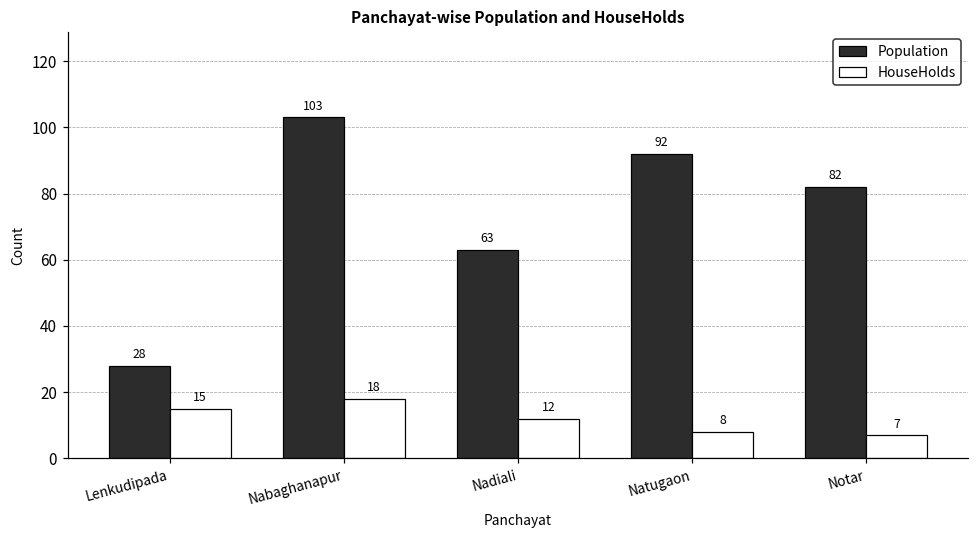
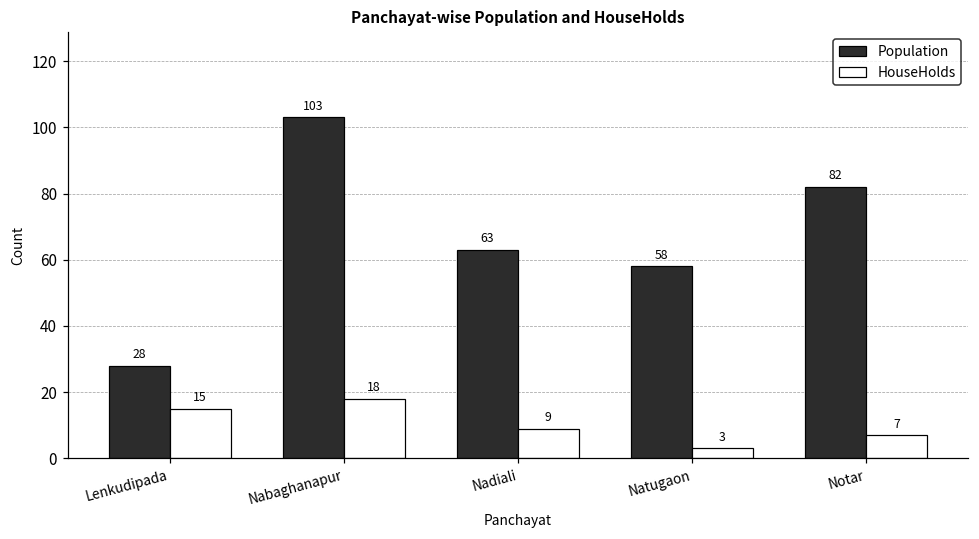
  {
    "Population": {
      "Lenkudipada": 28,
      "Nabaghanapur": 103,
      "Nadiali": 63,
-     "Natugaon": 92,
+     "Natugaon": 58,
      "Notar": 82
    },
    "HouseHolds": {
      "Lenkudipada": 15,
      "Nabaghanapur": 18,
-     "Nadiali": 12,
-     "Natugaon": 8,
+     "Nadiali": 9,
+     "Natugaon": 3,
      "Notar": 7
    }
  }
